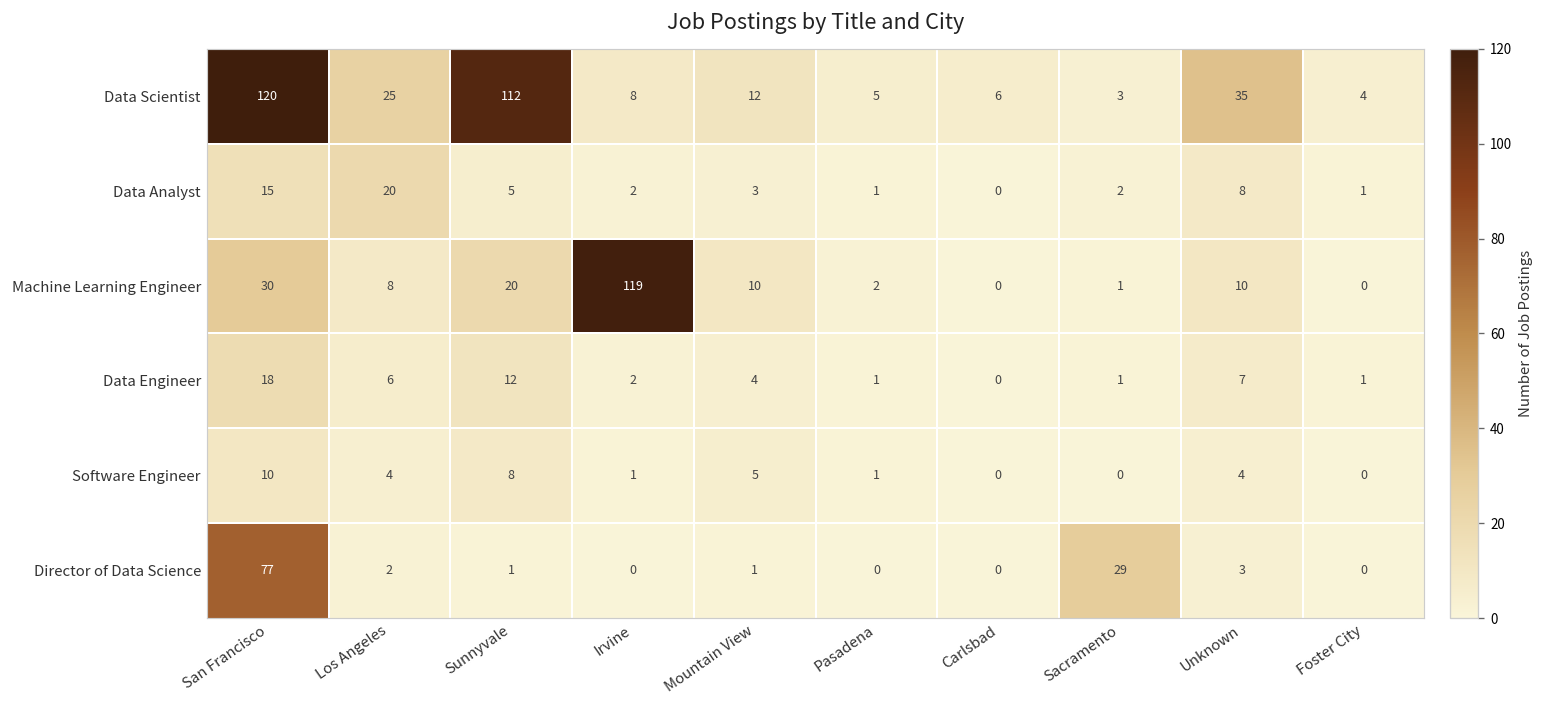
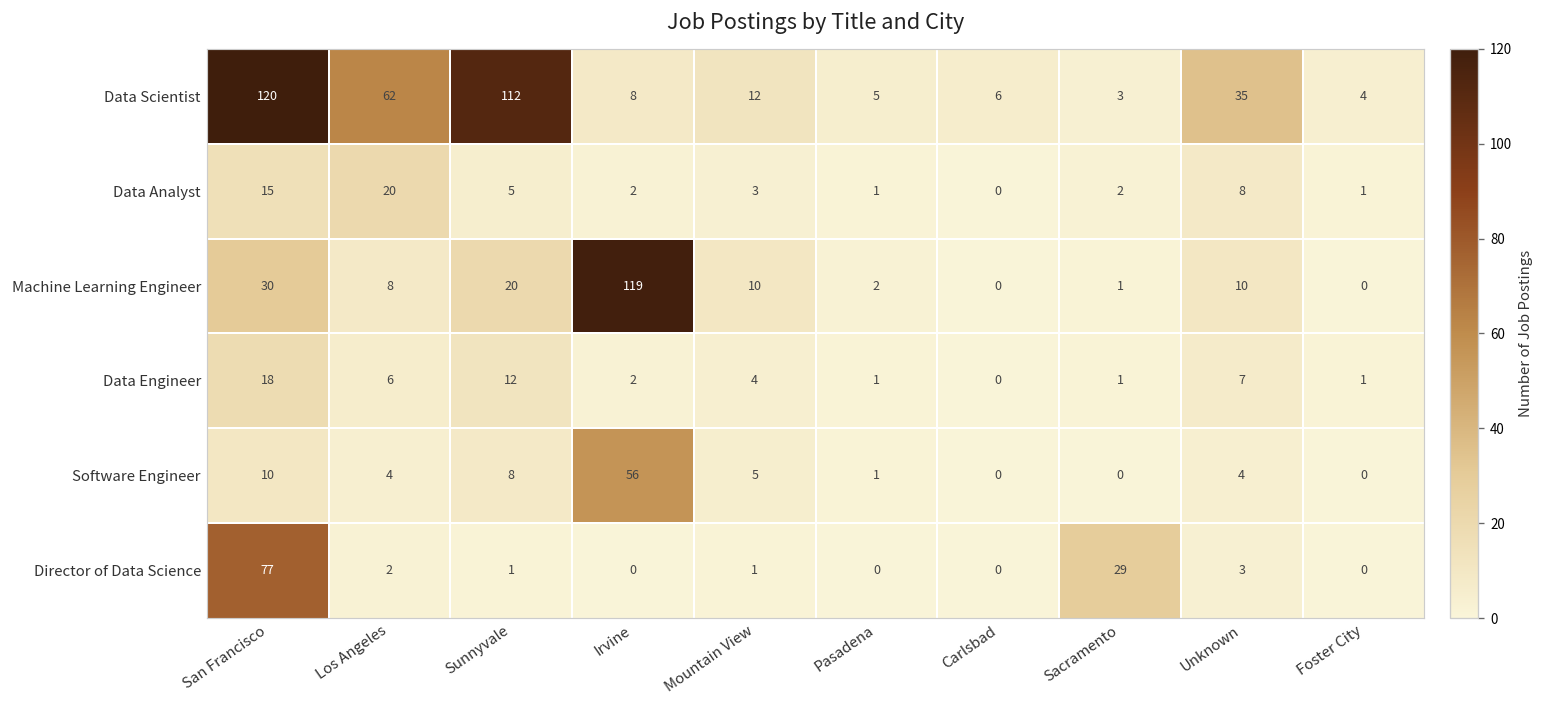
  {
    "Data Scientist": {
      "San Francisco": 120,
-     "Los Angeles": 25,
+     "Los Angeles": 62,
      "Sunnyvale": 112,
      "Irvine": 8,
      "Mountain View": 12,
      "Pasadena": 5,
      "Carlsbad": 6,
      "Sacramento": 3,
      "Unknown": 35,
      "Foster City": 4
    },
    "Data Analyst": {
      "San Francisco": 15,
      "Los Angeles": 20,
      "Sunnyvale": 5,
      "Irvine": 2,
      "Mountain View": 3,
      "Pasadena": 1,
      "Carlsbad": 0,
      "Sacramento": 2,
      "Unknown": 8,
      "Foster City": 1
    },
    "Machine Learning Engineer": {
      "San Francisco": 30,
      "Los Angeles": 8,
      "Sunnyvale": 20,
      "Irvine": 119,
      "Mountain View": 10,
      "Pasadena": 2,
      "Carlsbad": 0,
      "Sacramento": 1,
      "Unknown": 10,
      "Foster City": 0
    },
    "Data Engineer": {
      "San Francisco": 18,
      "Los Angeles": 6,
      "Sunnyvale": 12,
      "Irvine": 2,
      "Mountain View": 4,
      "Pasadena": 1,
      "Carlsbad": 0,
      "Sacramento": 1,
      "Unknown": 7,
      "Foster City": 1
    },
    "Software Engineer": {
      "San Francisco": 10,
      "Los Angeles": 4,
      "Sunnyvale": 8,
-     "Irvine": 1,
+     "Irvine": 56,
      "Mountain View": 5,
      "Pasadena": 1,
      "Carlsbad": 0,
      "Sacramento": 0,
      "Unknown": 4,
      "Foster City": 0
    },
    "Director of Data Science": {
      "San Francisco": 77,
      "Los Angeles": 2,
      "Sunnyvale": 1,
      "Irvine": 0,
      "Mountain View": 1,
      "Pasadena": 0,
      "Carlsbad": 0,
      "Sacramento": 29,
      "Unknown": 3,
      "Foster City": 0
    }
  }
